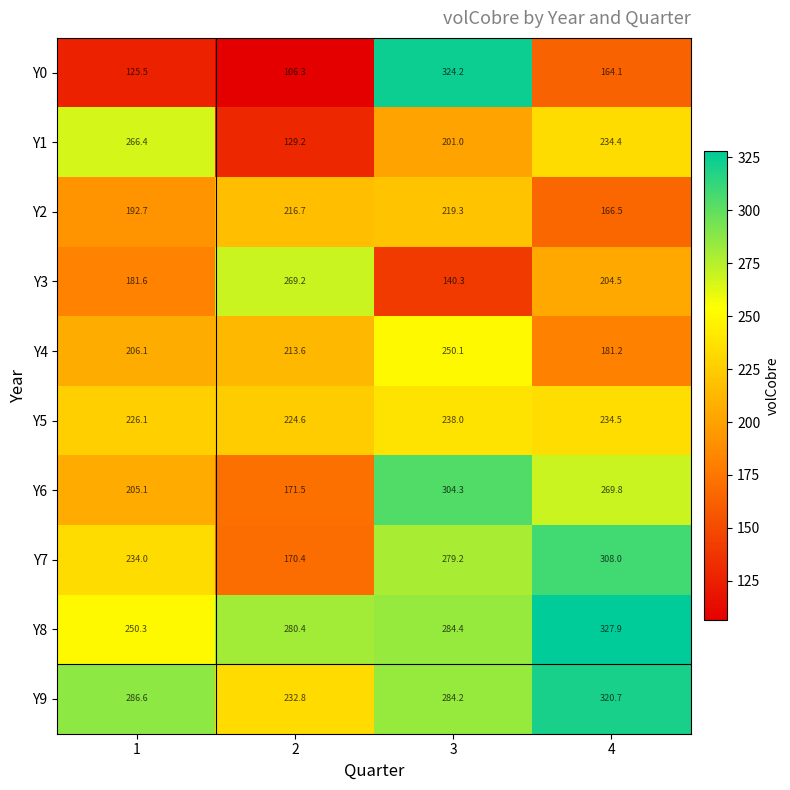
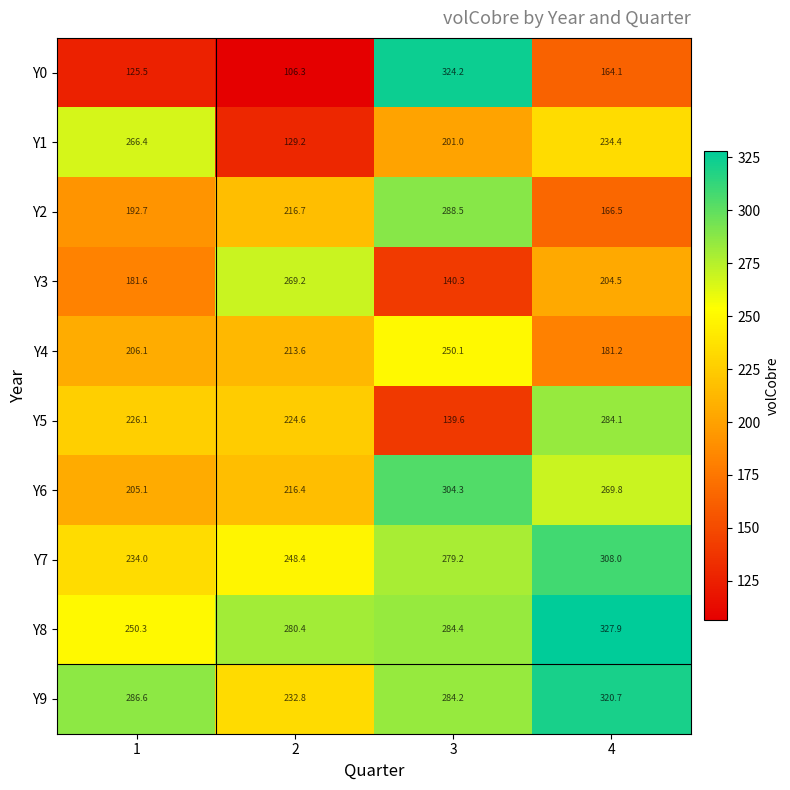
  {
    "Y0": {
      "1": 125.5,
      "2": 106.3,
      "3": 324.2,
      "4": 164.1
    },
    "Y1": {
      "1": 266.4,
      "2": 129.2,
      "3": 201.0,
      "4": 234.4
    },
    "Y2": {
      "1": 192.7,
      "2": 216.7,
-     "3": 219.3,
+     "3": 288.5,
      "4": 166.5
    },
    "Y3": {
      "1": 181.6,
      "2": 269.2,
      "3": 140.3,
      "4": 204.5
    },
    "Y4": {
      "1": 206.1,
      "2": 213.6,
      "3": 250.1,
      "4": 181.2
    },
    "Y5": {
      "1": 226.1,
      "2": 224.6,
-     "3": 238.0,
-     "4": 234.5
+     "3": 139.6,
+     "4": 284.1
    },
    "Y6": {
      "1": 205.1,
-     "2": 171.5,
+     "2": 216.4,
      "3": 304.3,
      "4": 269.8
    },
    "Y7": {
      "1": 234.0,
-     "2": 170.4,
+     "2": 248.4,
      "3": 279.2,
      "4": 308.0
    },
    "Y8": {
      "1": 250.3,
      "2": 280.4,
      "3": 284.4,
      "4": 327.9
    },
    "Y9": {
      "1": 286.6,
      "2": 232.8,
      "3": 284.2,
      "4": 320.7
    }
  }
